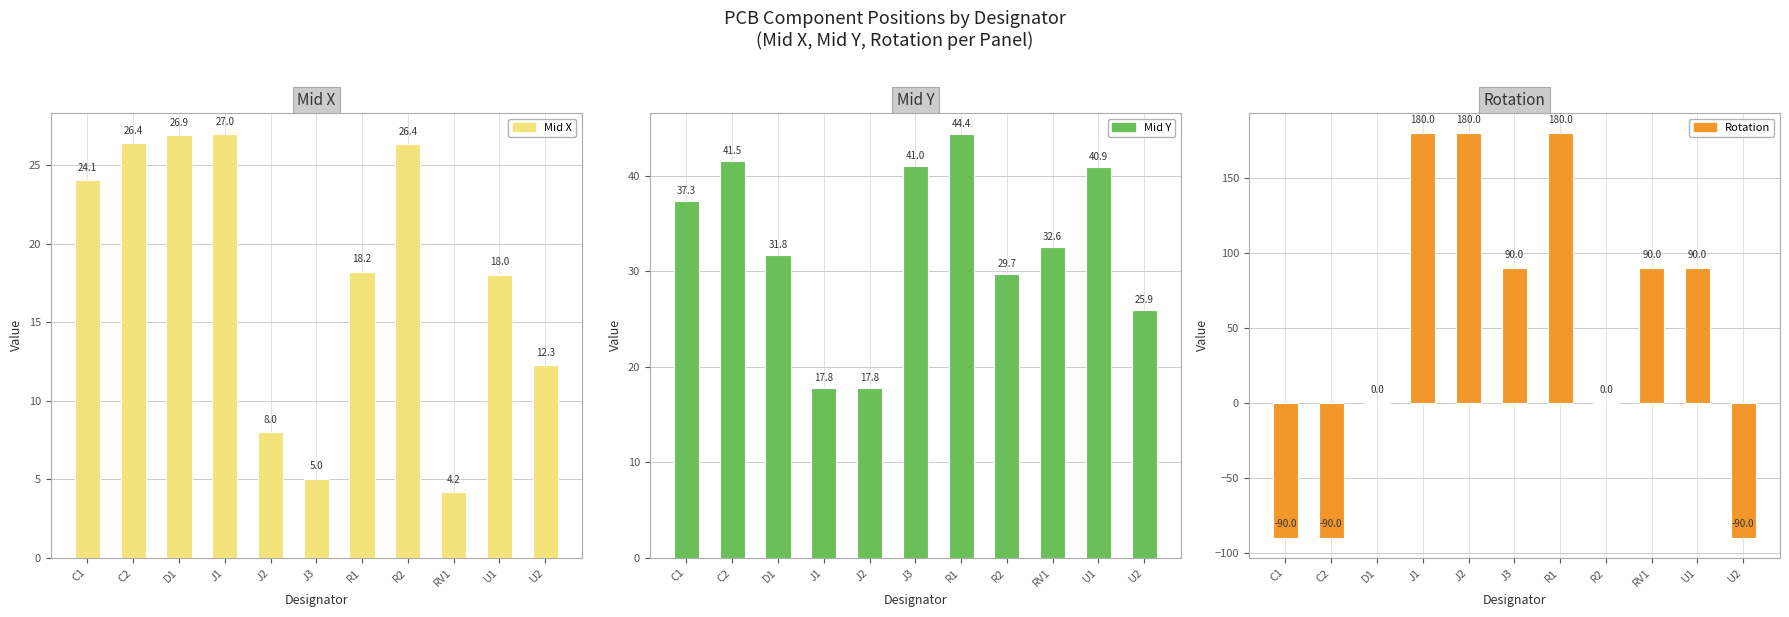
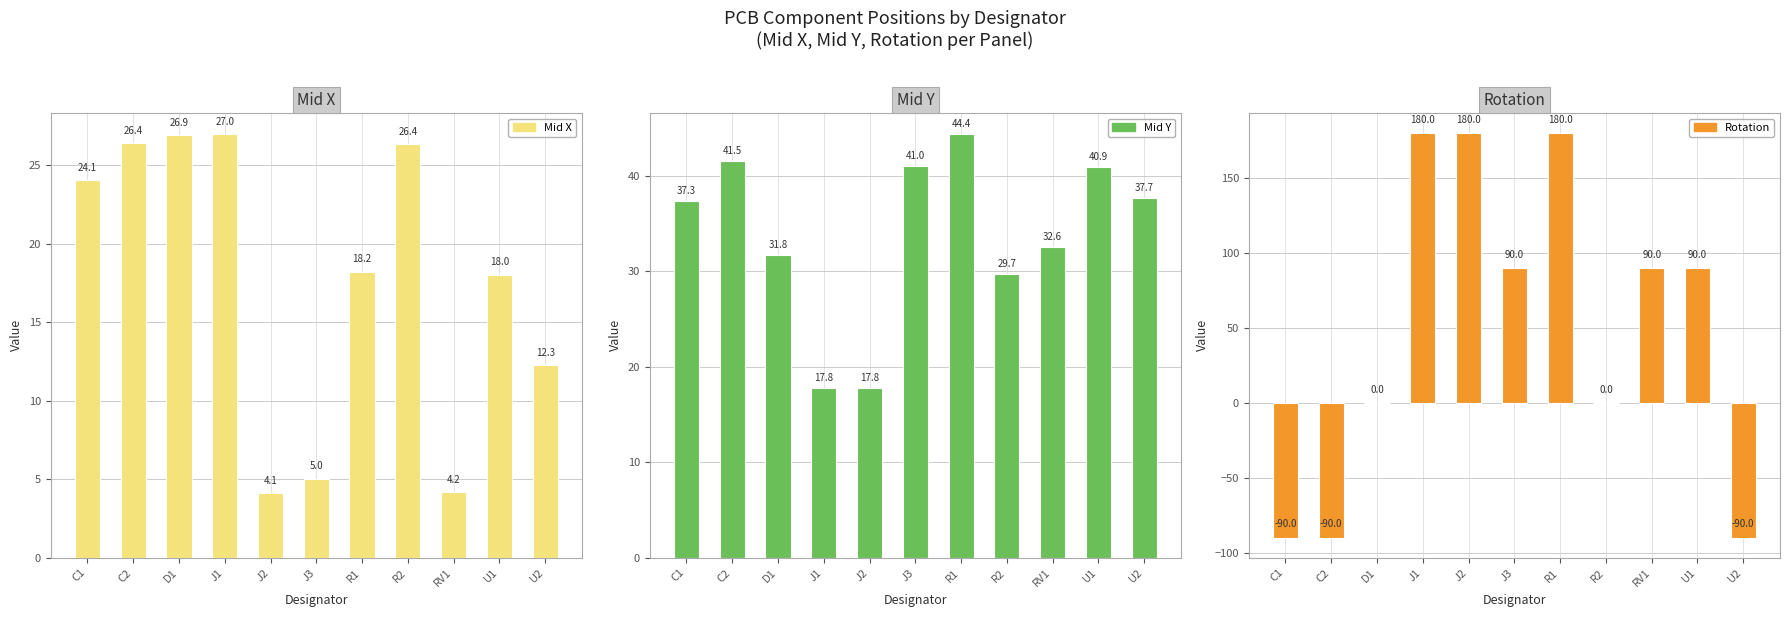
  {
    "Mid X": {
      "C1": 24.1,
      "C2": 26.4,
      "D1": 26.9,
      "J1": 27.0,
-     "J2": 8.0,
+     "J2": 4.1,
      "J3": 5.0,
      "R1": 18.2,
      "R2": 26.4,
      "RV1": 4.2,
      "U1": 18.0,
      "U2": 12.3
    },
    "Mid Y": {
      "C1": 37.3,
      "C2": 41.5,
      "D1": 31.8,
      "J1": 17.8,
      "J2": 17.8,
      "J3": 41.0,
      "R1": 44.4,
      "R2": 29.7,
      "RV1": 32.6,
      "U1": 40.9,
-     "U2": 25.9
+     "U2": 37.7
    },
    "Rotation": {
      "C1": -90.0,
      "C2": -90.0,
      "D1": 0.0,
      "J1": 180.0,
      "J2": 180.0,
      "J3": 90.0,
      "R1": 180.0,
      "R2": 0.0,
      "RV1": 90.0,
      "U1": 90.0,
      "U2": -90.0
    }
  }
